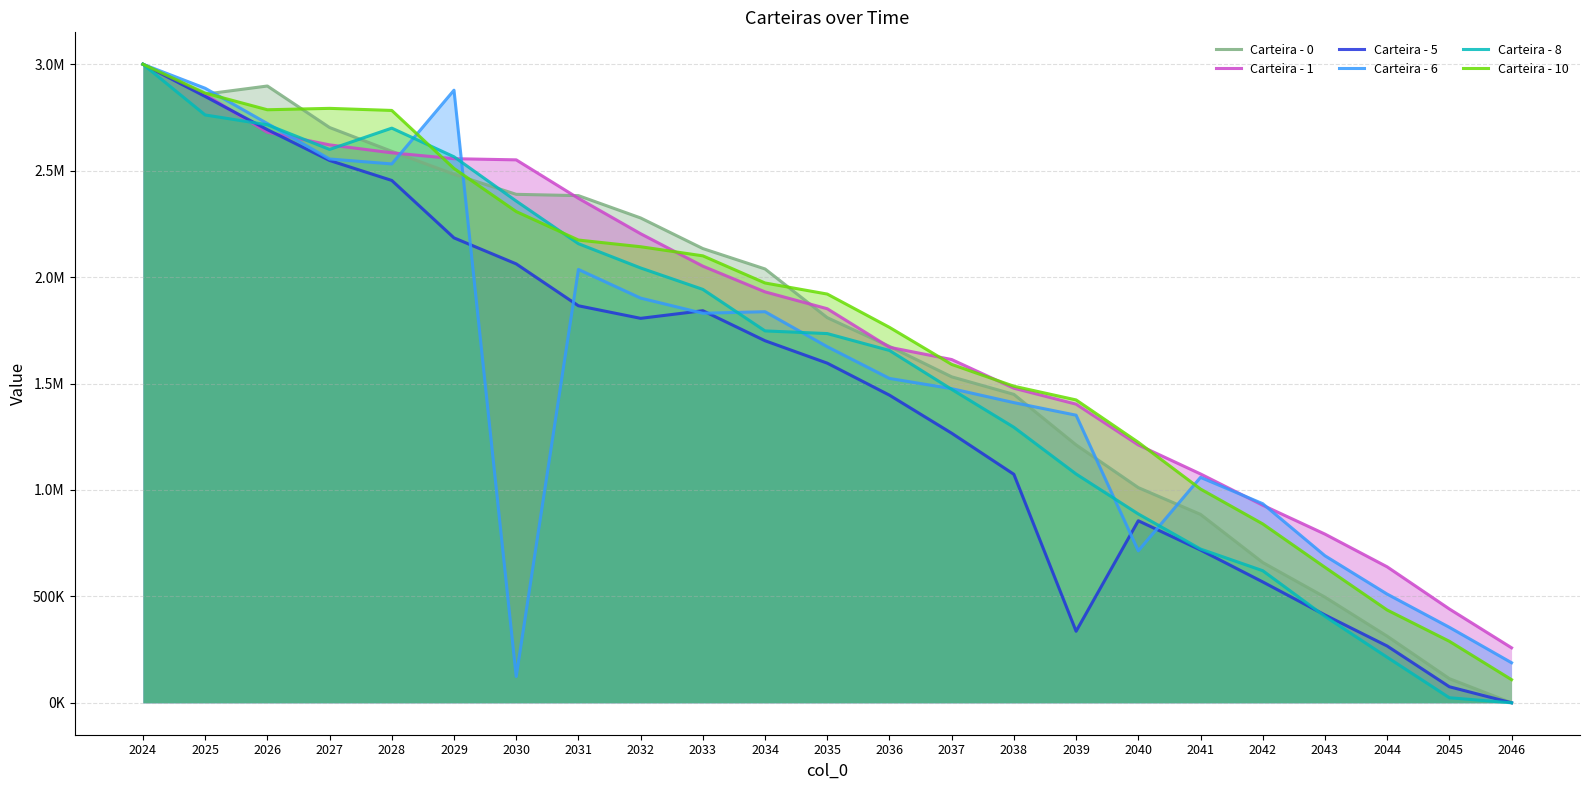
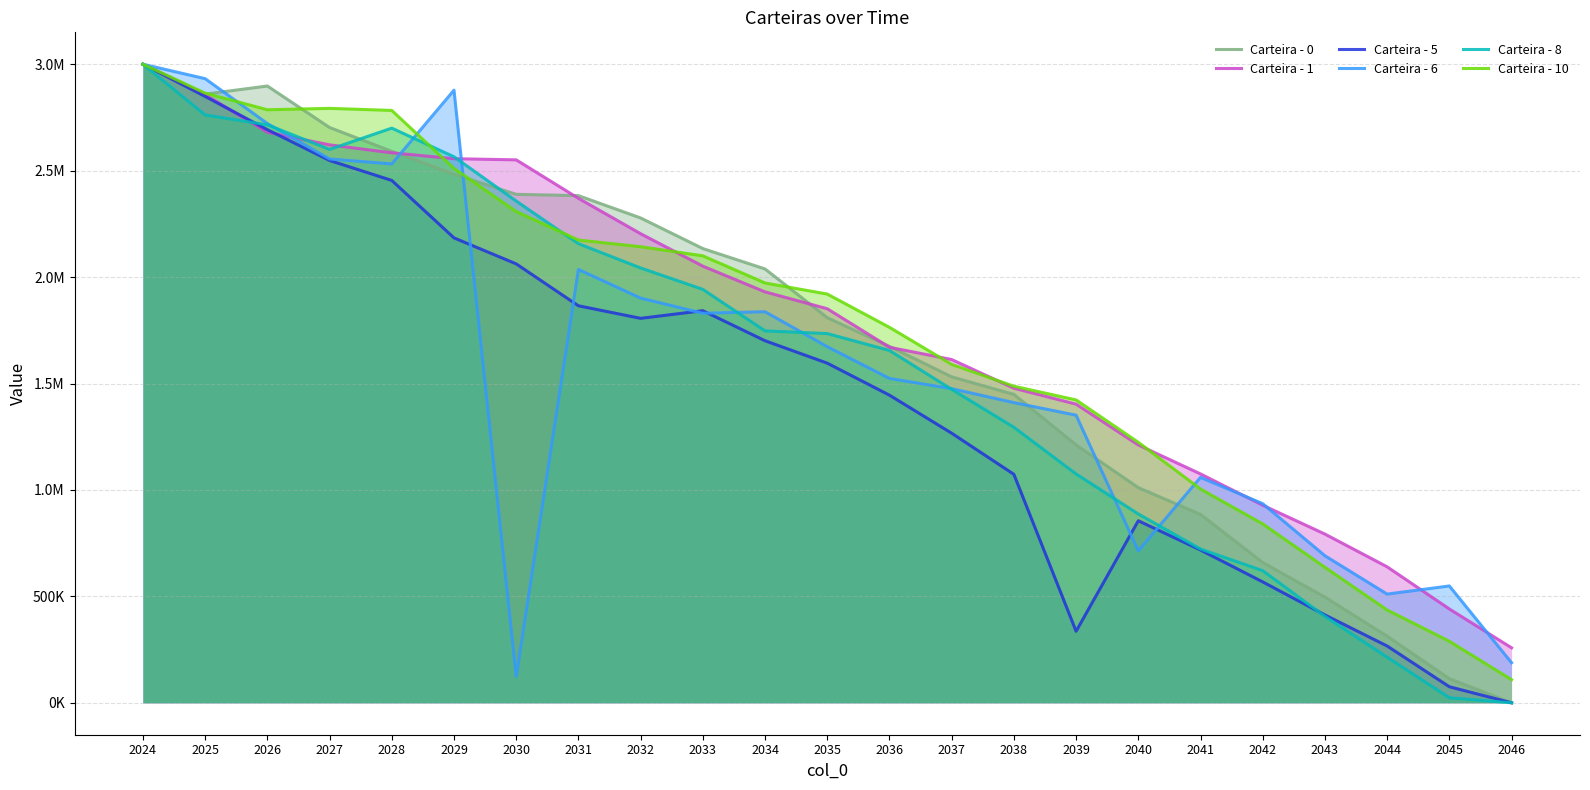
  {
    "Carteira - 0": {
      "2026": 2900000,
      "2027": 2700000,
      "2029": 2480000,
      "2030": 2390000,
      "2031": 2380000,
      "2032": 2280000,
      "2033": 2130000,
      "2034": 2040000,
      "2035": 1810000,
      "2037": 1530000,
      "2038": 1450000,
      "2039": 1210000,
      "2040": 1010000,
      "2041": 890000,
      "2042": 660000,
      "2043": 500000,
      "2044": 310000,
      "2045": 110000
    },
    "Carteira - 1": {
      "2026": 2680000,
      "2027": 2620000,
      "2030": 2550000,
      "2031": 2370000,
      "2032": 2200000,
      "2033": 2050000,
      "2034": 1930000,
      "2035": 1850000,
      "2037": 1610000,
      "2039": 1400000,
      "2040": 1210000,
      "2041": 1080000,
      "2043": 790000,
      "2044": 640000,
      "2045": 440000,
      "2046": 260000
    },
    "Carteira - 5": {
      "2026": 2690000,
      "2028": 2450000,
      "2029": 2180000,
      "2030": 2060000,
      "2031": 1870000,
      "2032": 1810000,
      "2033": 1840000,
      "2034": 1700000,
      "2035": 1600000,
      "2036": 1450000,
      "2037": 1270000,
      "2038": 1070000,
      "2039": 340000,
      "2040": 860000,
      "2042": 570000,
      "2044": 270000,
      "2045": 80000
    },
    "Carteira - 6": {
-     "2025": 2890000,
+     "2025": 2930000,
      "2028": 2530000,
      "2029": 2880000,
      "2030": 120000,
      "2031": 2040000,
      "2032": 1900000,
      "2033": 1830000,
      "2034": 1840000,
      "2035": 1670000,
      "2036": 1520000,
      "2038": 1410000,
      "2039": 1350000,
      "2040": 710000,
      "2041": 1060000,
      "2043": 690000,
      "2044": 510000,
-     "2045": 350000,
+     "2045": 550000,
      "2046": 190000
    },
    "Carteira - 8": {
      "2025": 2760000,
      "2027": 2600000,
      "2028": 2700000,
      "2030": 2360000,
      "2031": 2160000,
      "2032": 2040000,
      "2033": 1940000,
      "2034": 1750000,
      "2035": 1730000,
      "2036": 1660000,
      "2038": 1290000,
      "2039": 1070000,
      "2040": 890000,
      "2042": 620000,
      "2044": 210000,
      "2045": 20000
    },
    "Carteira - 10": {
      "2026": 2790000,
      "2027": 2790000,
      "2028": 2780000,
      "2029": 2510000,
      "2030": 2310000,
      "2031": 2170000,
      "2032": 2140000,
      "2033": 2100000,
      "2034": 1970000,
      "2035": 1920000,
      "2036": 1760000,
      "2037": 1590000,
      "2039": 1420000,
      "2040": 1220000,
      "2041": 1000000,
      "2042": 840000,
      "2043": 640000,
      "2044": 440000,
      "2045": 290000,
      "2046": 110000
    }
  }
